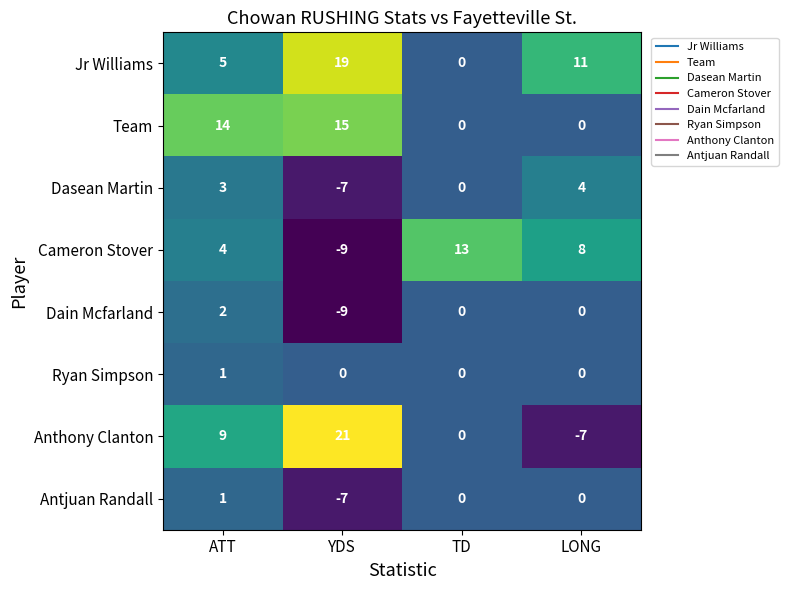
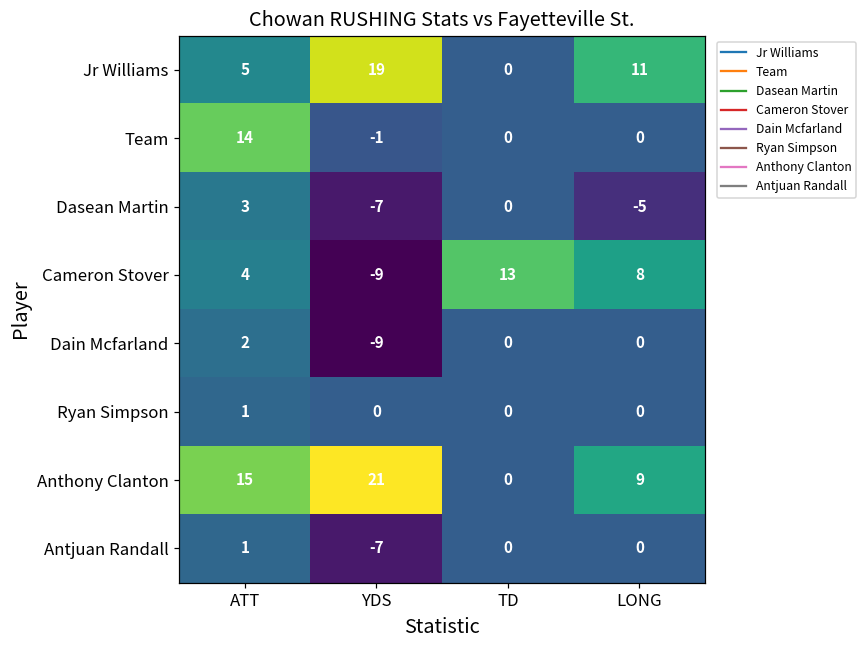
  {
    "Jr Williams": {
      "ATT": 5,
      "YDS": 19,
      "TD": 0,
      "LONG": 11
    },
    "Team": {
      "ATT": 14,
-     "YDS": 15,
+     "YDS": -1,
      "TD": 0,
      "LONG": 0
    },
    "Dasean Martin": {
      "ATT": 3,
      "YDS": -7,
      "TD": 0,
-     "LONG": 4
+     "LONG": -5
    },
    "Cameron Stover": {
      "ATT": 4,
      "YDS": -9,
      "TD": 13,
      "LONG": 8
    },
    "Dain Mcfarland": {
      "ATT": 2,
      "YDS": -9,
      "TD": 0,
      "LONG": 0
    },
    "Ryan Simpson": {
      "ATT": 1,
      "YDS": 0,
      "TD": 0,
      "LONG": 0
    },
    "Anthony Clanton": {
-     "ATT": 9,
+     "ATT": 15,
      "YDS": 21,
      "TD": 0,
-     "LONG": -7
+     "LONG": 9
    },
    "Antjuan Randall": {
      "ATT": 1,
      "YDS": -7,
      "TD": 0,
      "LONG": 0
    }
  }
